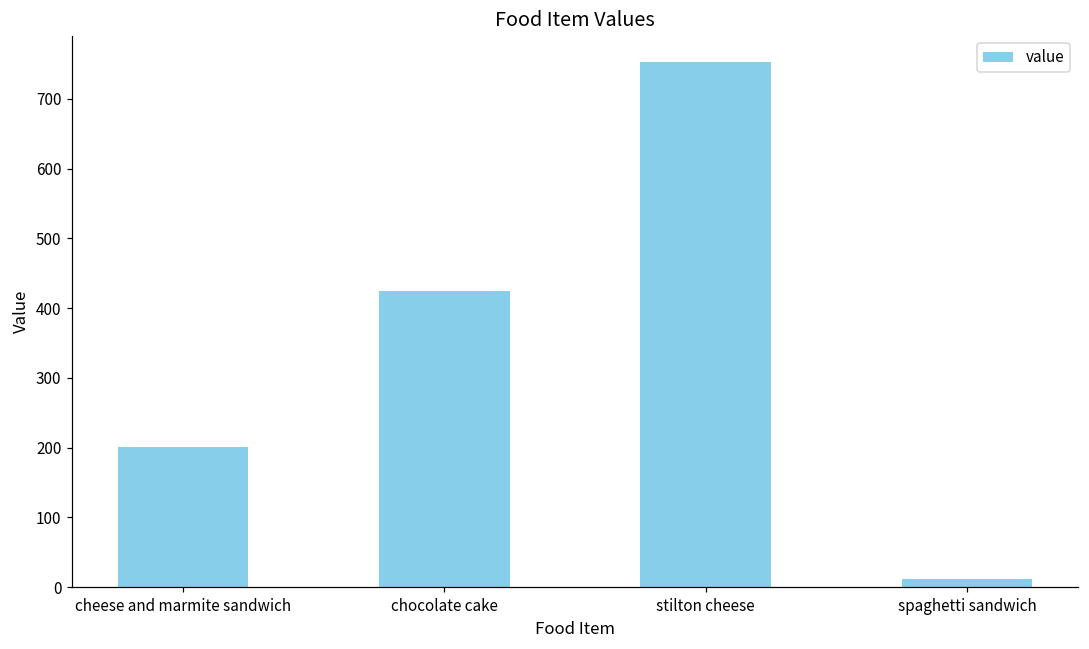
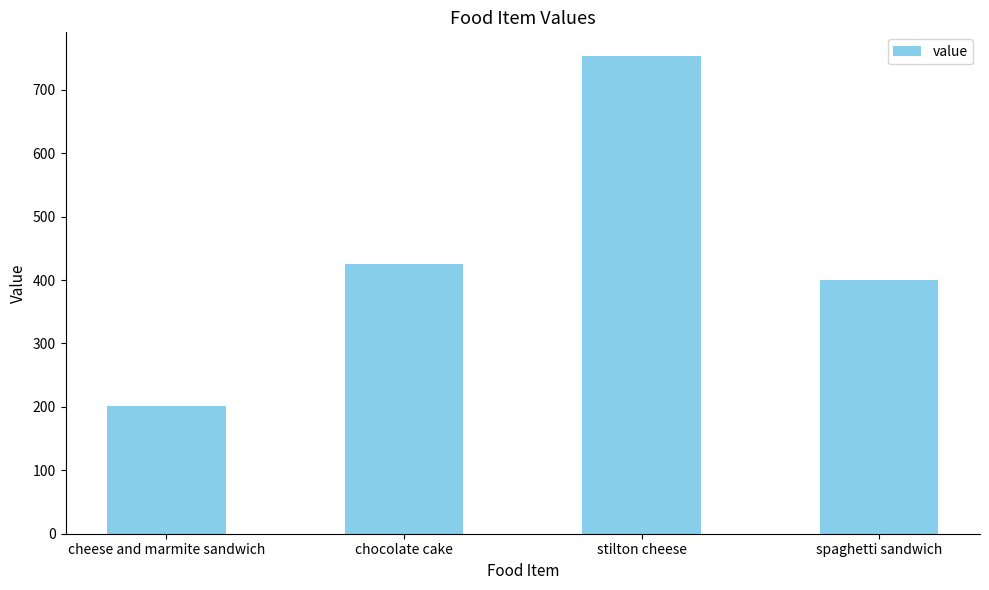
  {
    "cheese and marmite sandwich": 200,
    "chocolate cake": 430,
    "stilton cheese": 750,
-   "spaghetti sandwich": 10
+   "spaghetti sandwich": 400
  }
